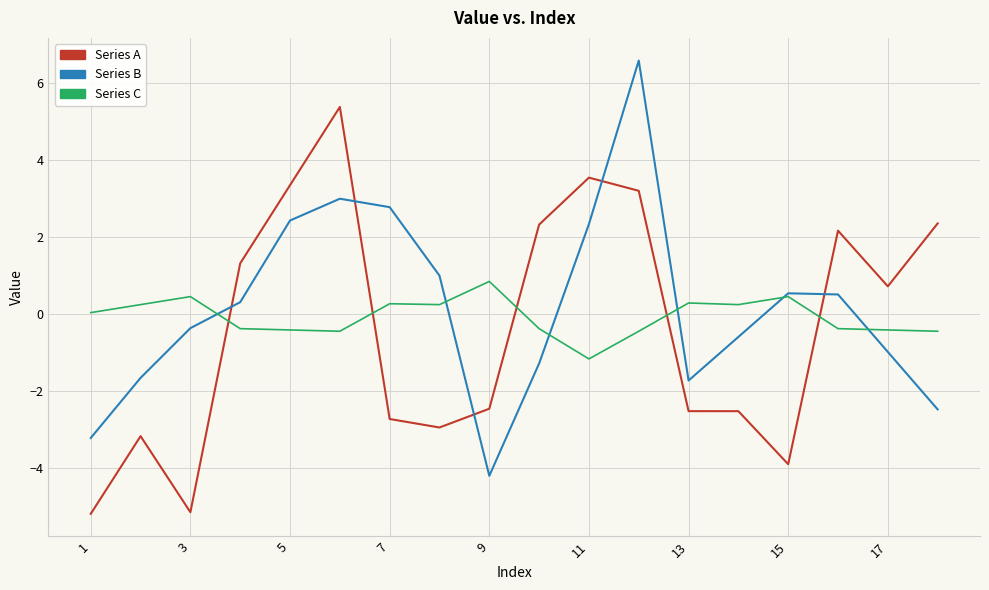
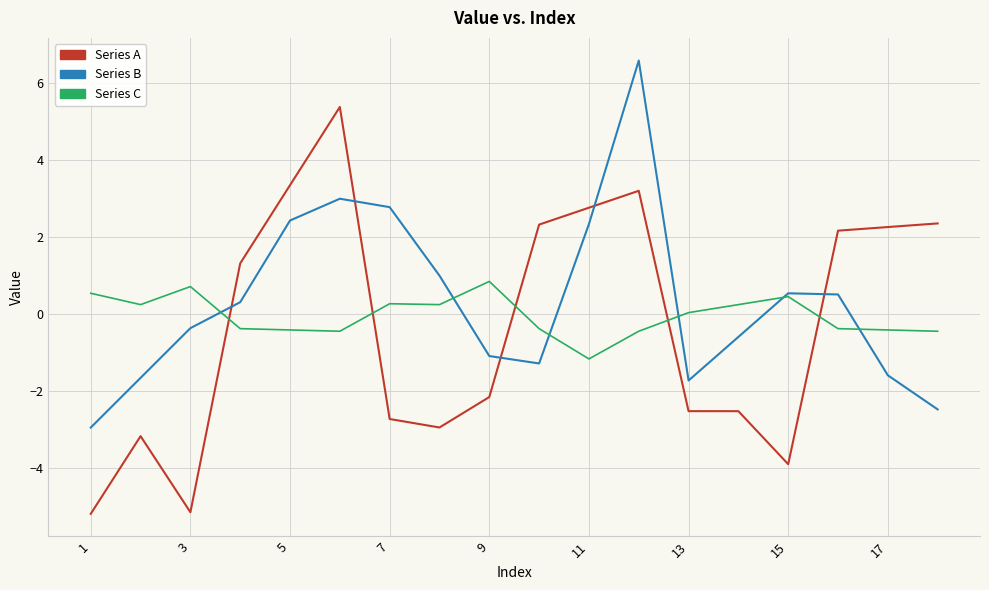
  {
    "Series A": {
      "1": -5.2,
      "3": -5.1,
      "5": 3.3,
      "7": -2.7,
-     "9": -2.5,
-     "11": 3.5,
+     "9": -2.2,
+     "11": 2.8,
      "13": -2.5,
      "15": -3.9,
-     "17": 0.7
+     "17": 2.3
    },
    "Series B": {
-     "1": -3.2,
+     "1": -2.9,
      "3": -0.4,
      "5": 2.4,
      "7": 2.8,
-     "9": -4.2,
+     "9": -1.1,
      "11": 2.3,
      "13": -1.7,
      "15": 0.5,
-     "17": -1.0
+     "17": -1.6
    },
    "Series C": {
-     "1": 0.0,
-     "3": 0.5,
+     "1": 0.5,
+     "3": 0.7,
      "5": -0.4,
      "7": 0.3,
      "9": 0.8,
      "11": -1.2,
-     "13": 0.3,
+     "13": 0.0,
      "15": 0.5,
      "17": -0.4
    }
  }
